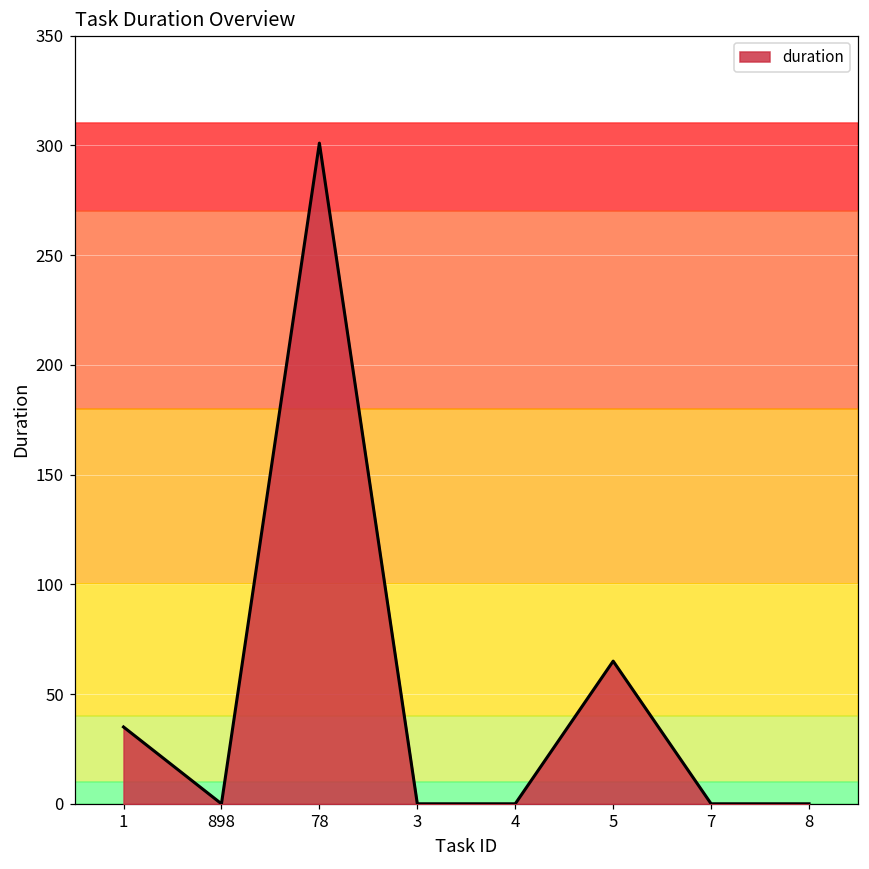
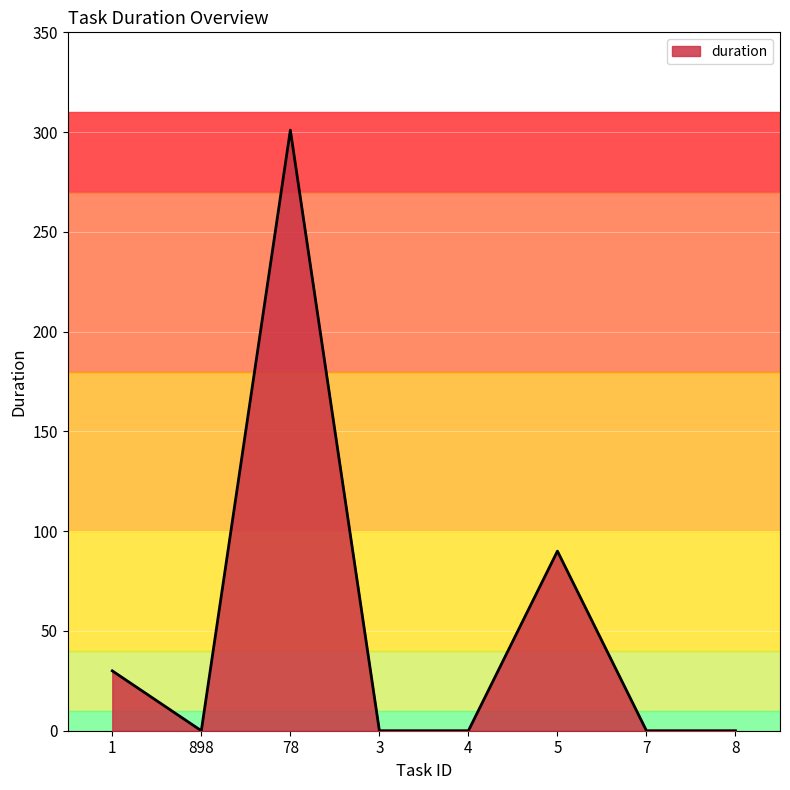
  {
-   "1": 35,
+   "1": 30,
    "898": 0,
    "78": 301,
    "3": 0,
    "4": 0,
-   "5": 65,
+   "5": 90,
    "7": 0,
    "8": 0
  }
